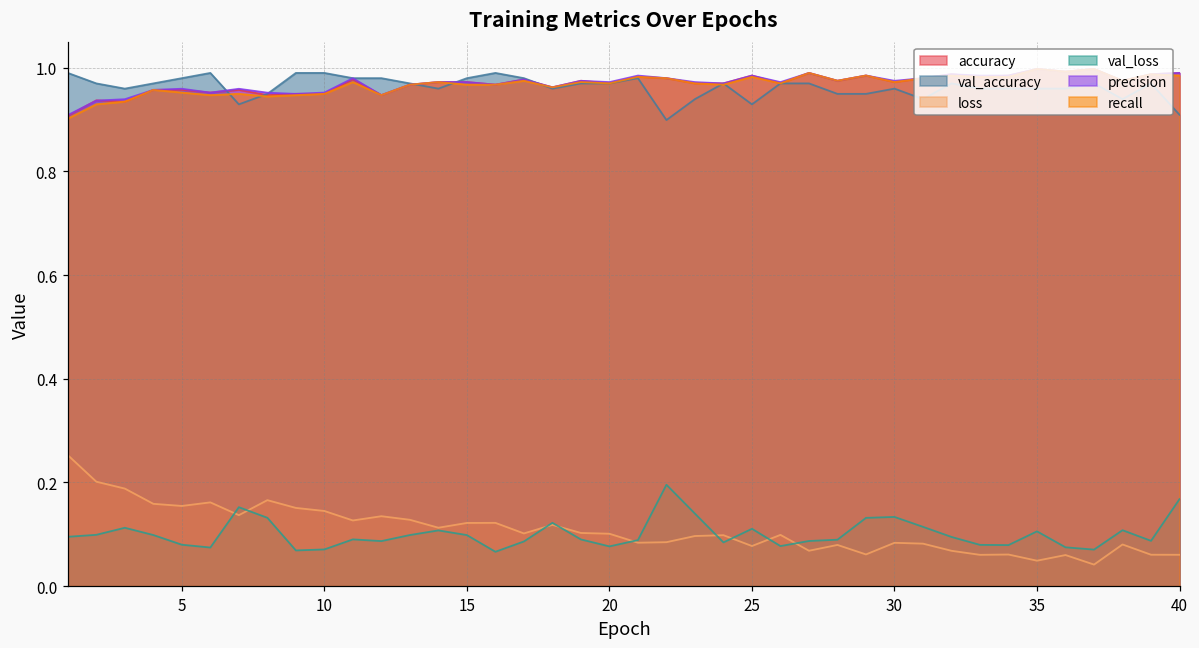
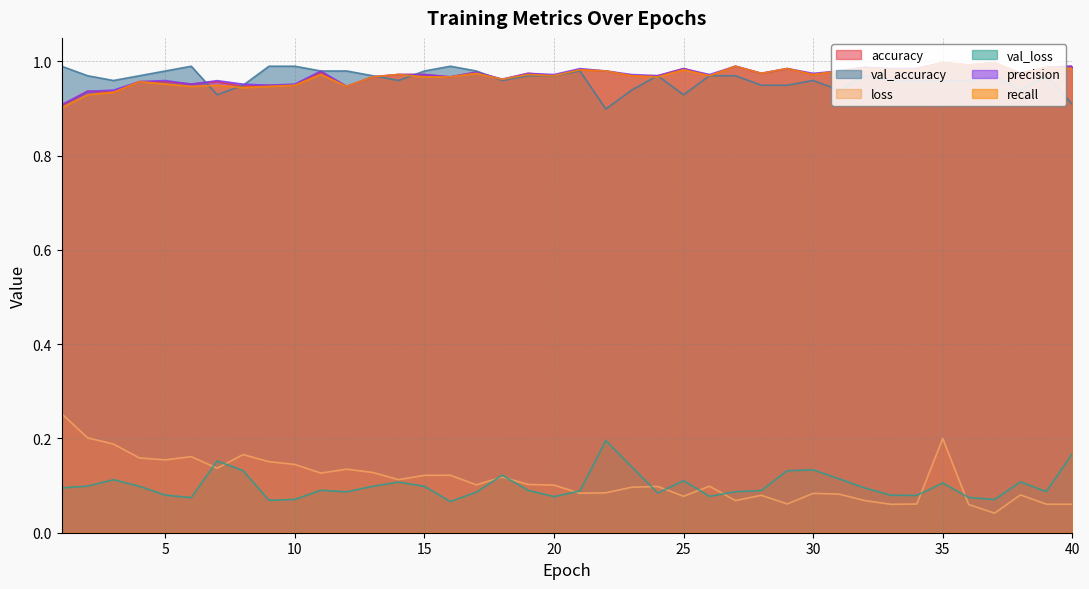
  {
    "loss": {
      "5": 0.15,
      "10": 0.14,
      "15": 0.12,
      "20": 0.10,
      "25": 0.08,
      "30": 0.08,
-     "35": 0.05,
+     "35": 0.20,
      "40": 0.06
    }
  }
